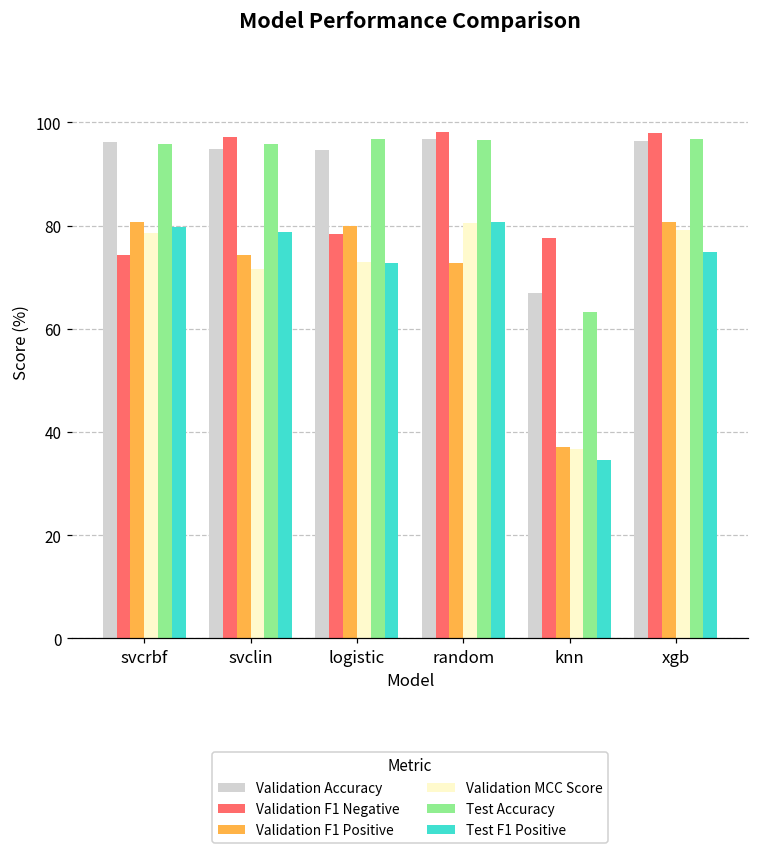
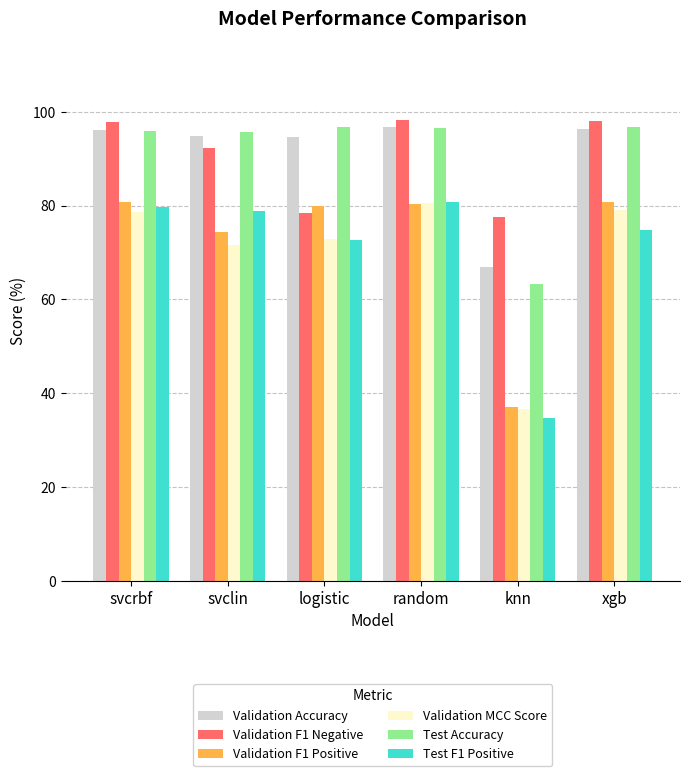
  {
    "Validation F1 Negative": {
-     "svcrbf": 74,
-     "svclin": 97,
+     "svcrbf": 98,
+     "svclin": 92,
      "logistic": 78,
      "random": 98,
      "knn": 78,
      "xgb": 98
    },
    "Validation F1 Positive": {
      "svcrbf": 81,
      "svclin": 74,
      "logistic": 80,
-     "random": 73,
+     "random": 80,
      "knn": 37,
      "xgb": 81
    },
    "Test Accuracy": {
      "svcrbf": 96,
      "svclin": 96,
      "logistic": 97,
      "random": 97,
      "knn": 63,
      "xgb": 97
    },
    "Test F1 Positive": {
      "svcrbf": 80,
      "svclin": 79,
      "logistic": 73,
      "random": 81,
      "knn": 35,
      "xgb": 75
    }
  }
